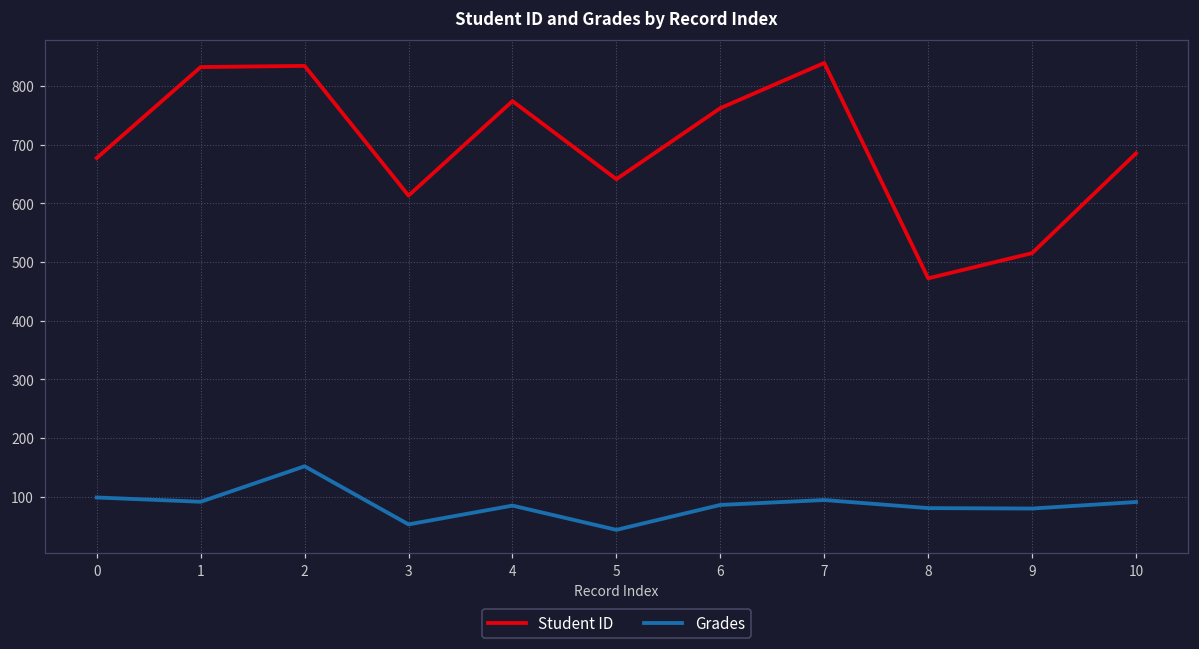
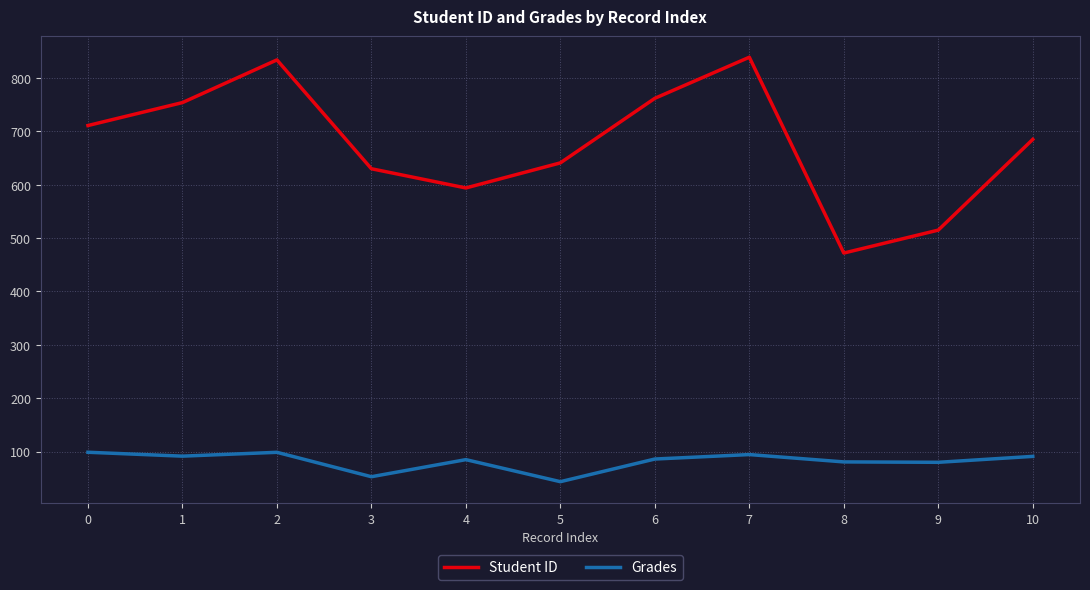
  {
    "Student ID": {
-     "0": 680,
-     "1": 830,
+     "0": 710,
+     "1": 750,
      "2": 830,
-     "3": 610,
-     "4": 770,
+     "3": 630,
+     "4": 590,
      "5": 640,
      "6": 760,
      "7": 840,
      "8": 470,
      "9": 520,
      "10": 690
    },
    "Grades": {
      "0": 100,
      "1": 90,
-     "2": 150,
+     "2": 100,
      "3": 50,
      "4": 80,
      "5": 40,
      "6": 90,
      "7": 90,
      "8": 80,
      "9": 80,
      "10": 90
    }
  }
